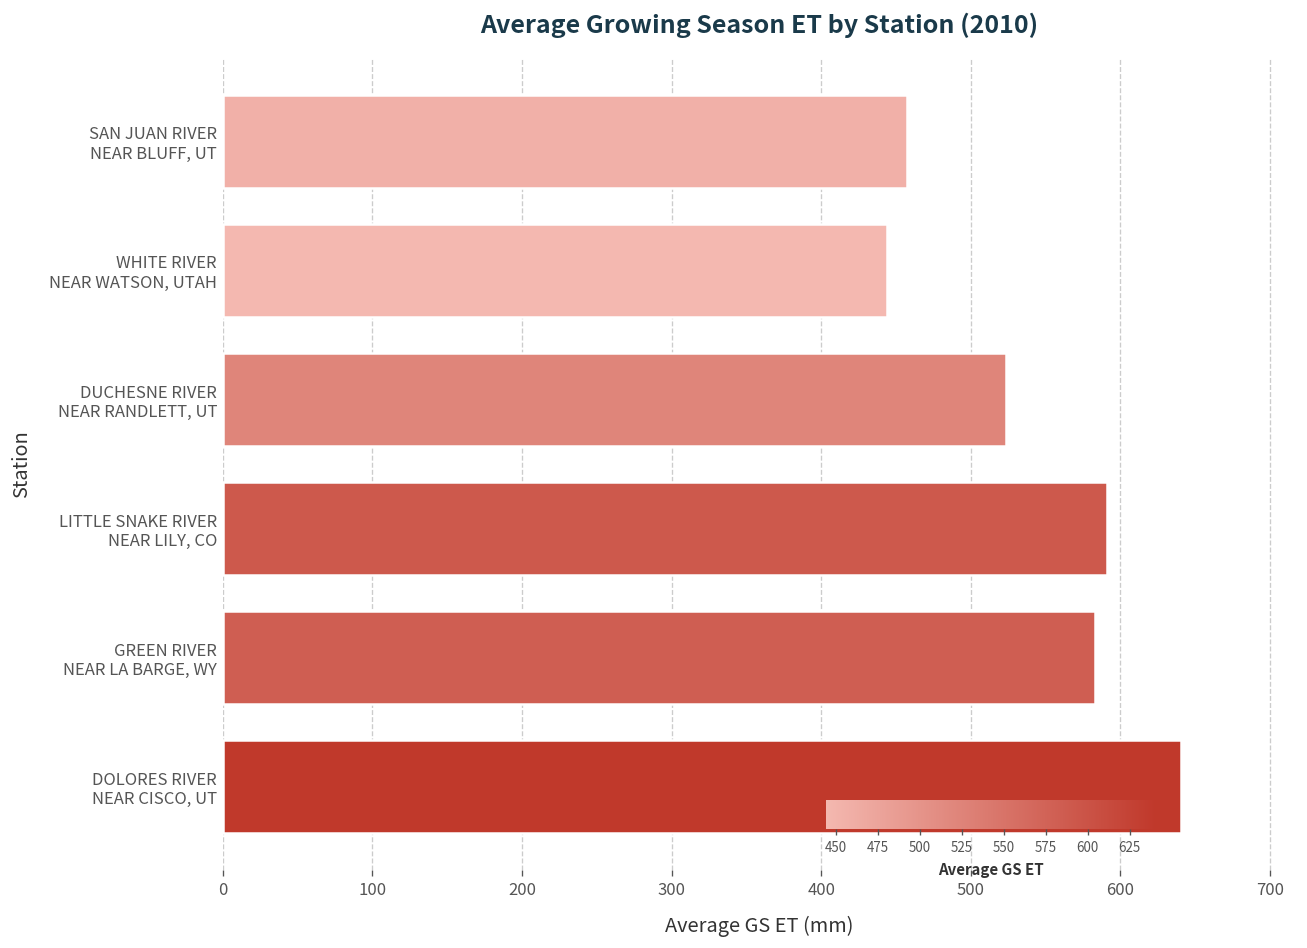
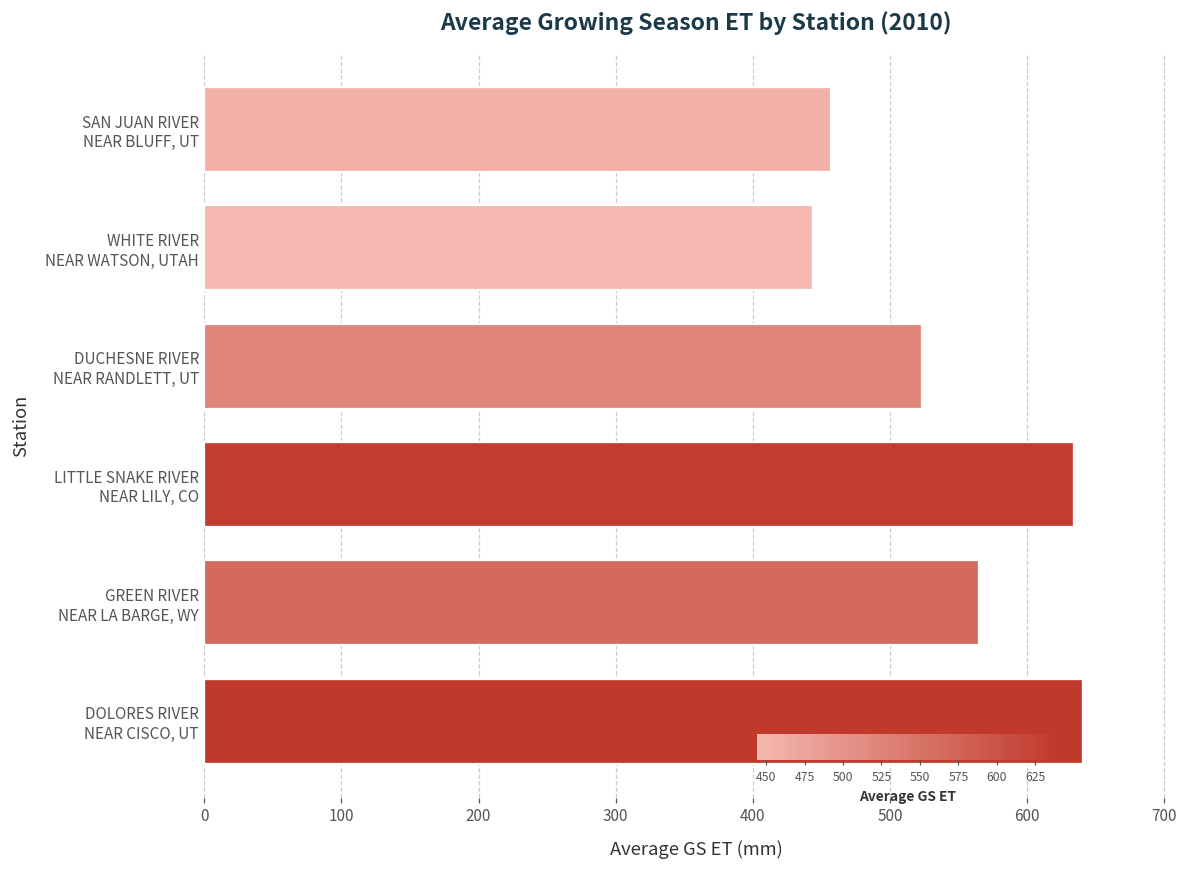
  {
    "SAN JUAN RIVER NEAR BLUFF, UT": 457,
    "WHITE RIVER NEAR WATSON, UTAH": 444,
    "DUCHESNE RIVER NEAR RANDLETT, UT": 523,
-   "LITTLE SNAKE RIVER NEAR LILY, CO": 591,
-   "GREEN RIVER NEAR LA BARGE, WY": 583,
+   "LITTLE SNAKE RIVER NEAR LILY, CO": 634,
+   "GREEN RIVER NEAR LA BARGE, WY": 565,
    "DOLORES RIVER NEAR CISCO, UT": 641
  }
